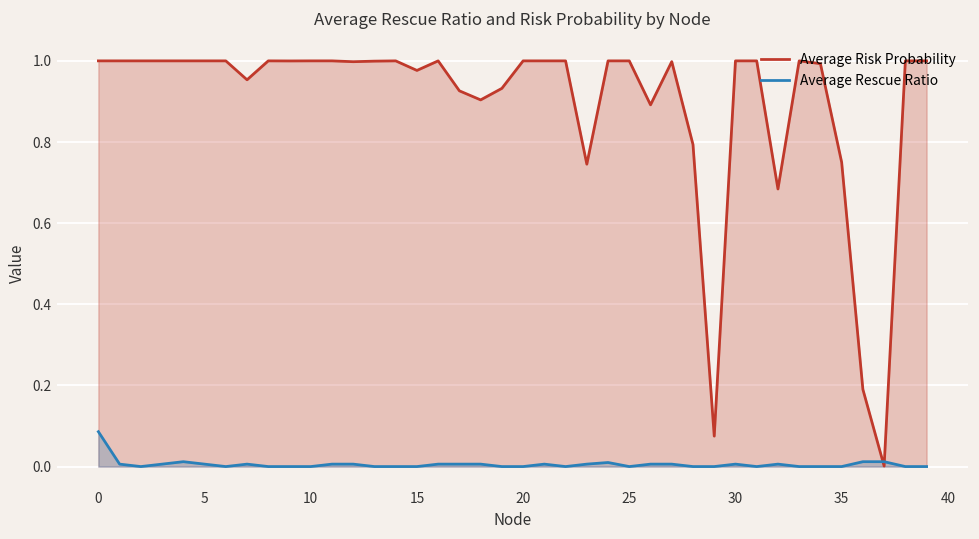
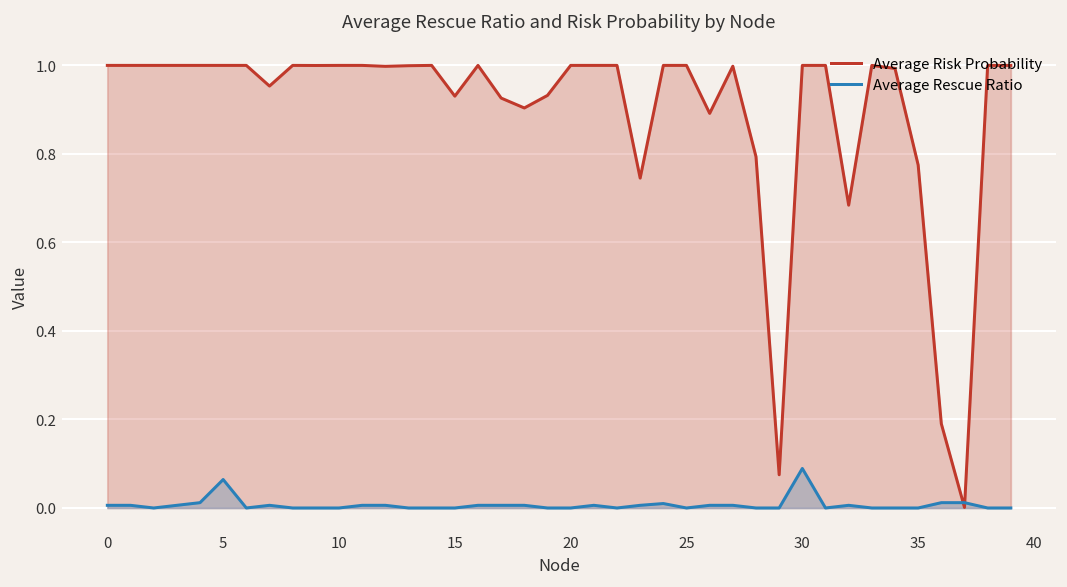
  {
    "Average Risk Probability": {
      "0": 1.00,
      "5": 1.00,
      "10": 1.00,
-     "15": 0.98,
+     "15": 0.93,
      "20": 1.00,
      "25": 1.00,
      "30": 1.00,
-     "35": 0.75
+     "35": 0.77
    },
    "Average Rescue Ratio": {
-     "0": 0.09,
-     "5": 0.01,
+     "0": 0.01,
+     "5": 0.06,
      "10": 0.00,
      "15": 0.00,
      "20": 0.00,
      "25": 0.00,
-     "30": 0.01,
+     "30": 0.09,
      "35": 0.00
    }
  }
